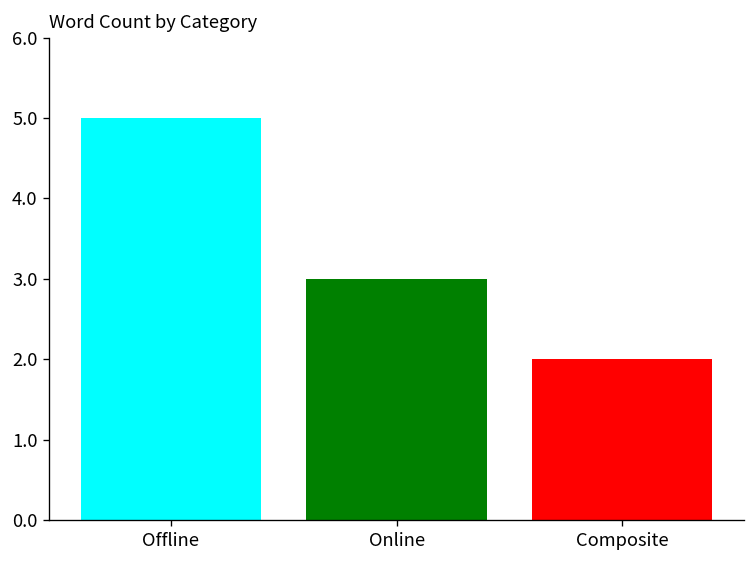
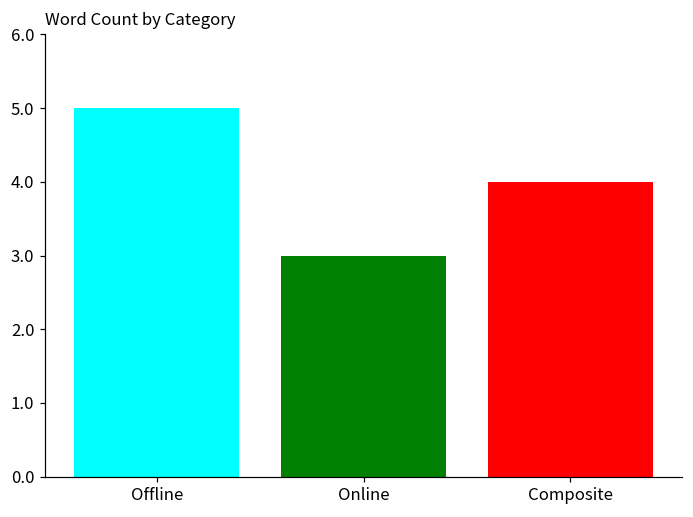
  {
    "Offline": 5,
    "Online": 3,
-   "Composite": 2
+   "Composite": 4
  }
